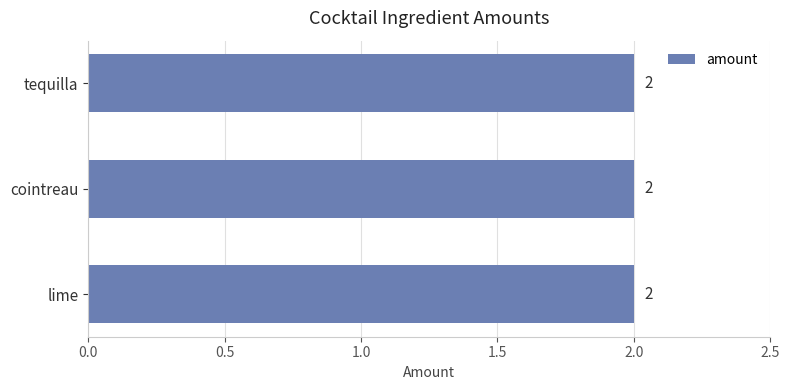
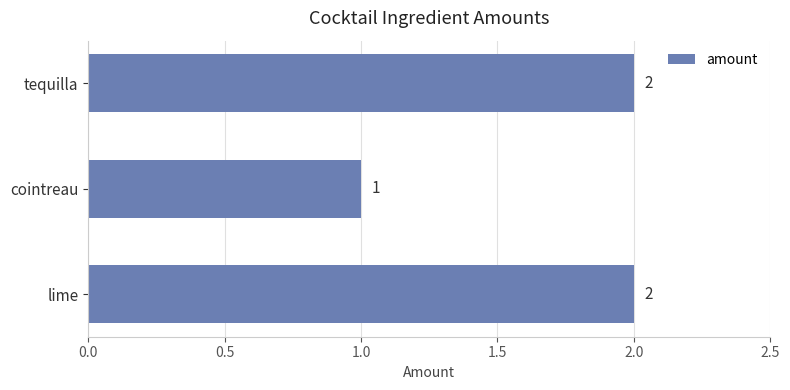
  {
    "tequilla": 2,
-   "cointreau": 2,
+   "cointreau": 1,
    "lime": 2
  }
